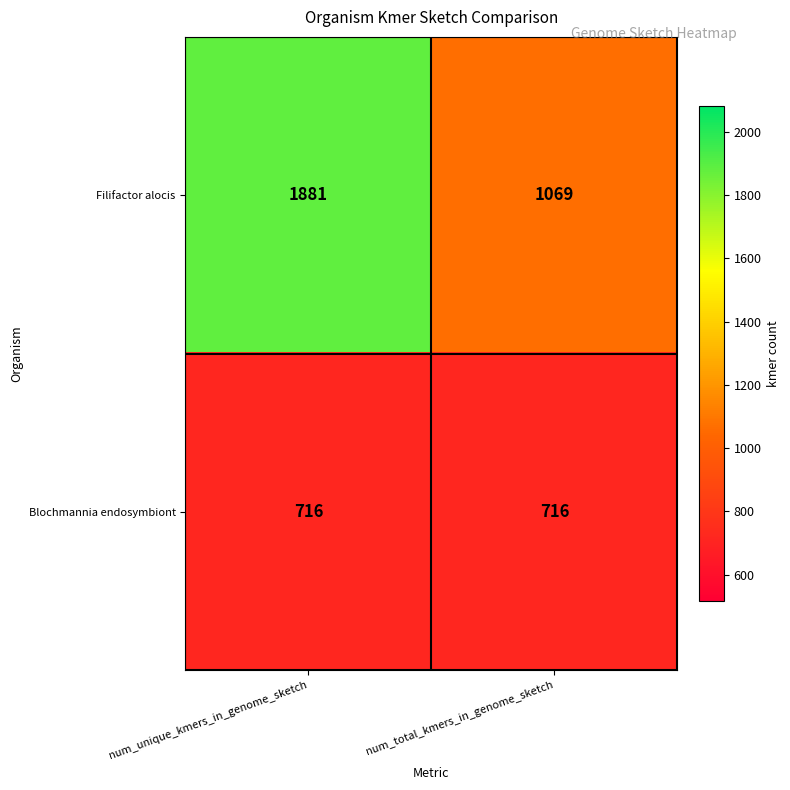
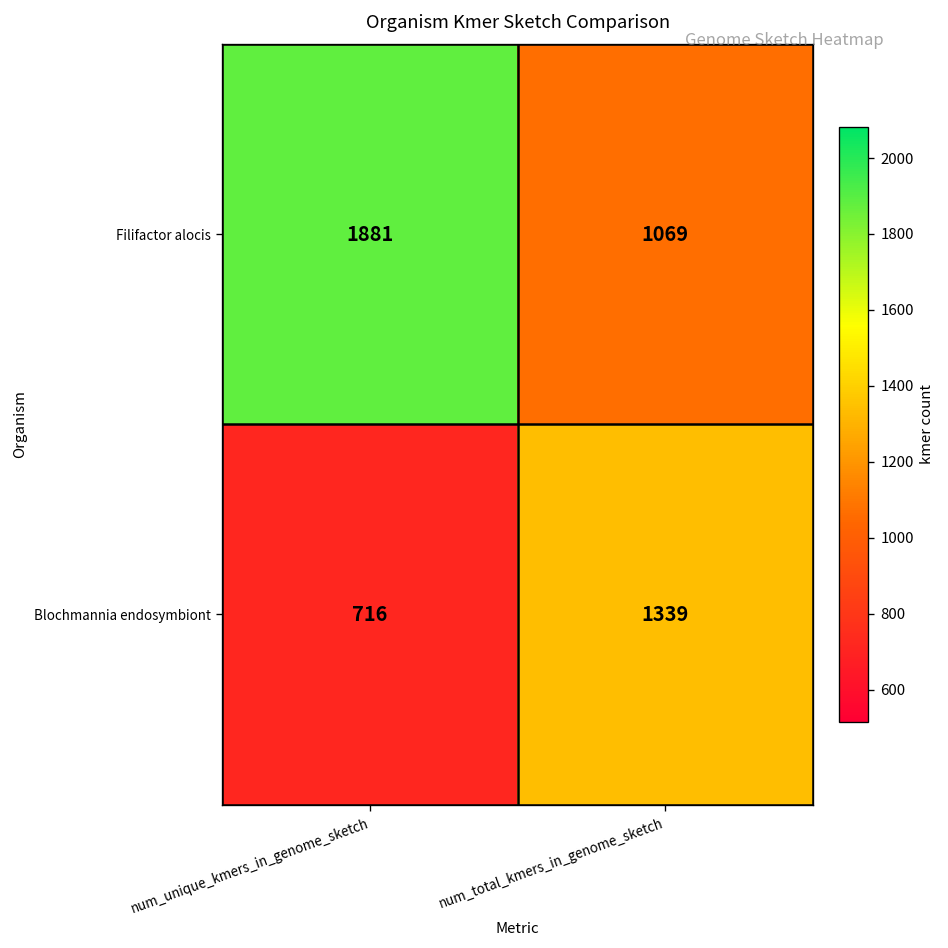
  {
    "Filifactor alocis": {
      "num_unique_kmers_in_genome_sketch": 1881,
      "num_total_kmers_in_genome_sketch": 1069
    },
    "Blochmannia endosymbiont": {
      "num_unique_kmers_in_genome_sketch": 716,
-     "num_total_kmers_in_genome_sketch": 716
+     "num_total_kmers_in_genome_sketch": 1339
    }
  }
